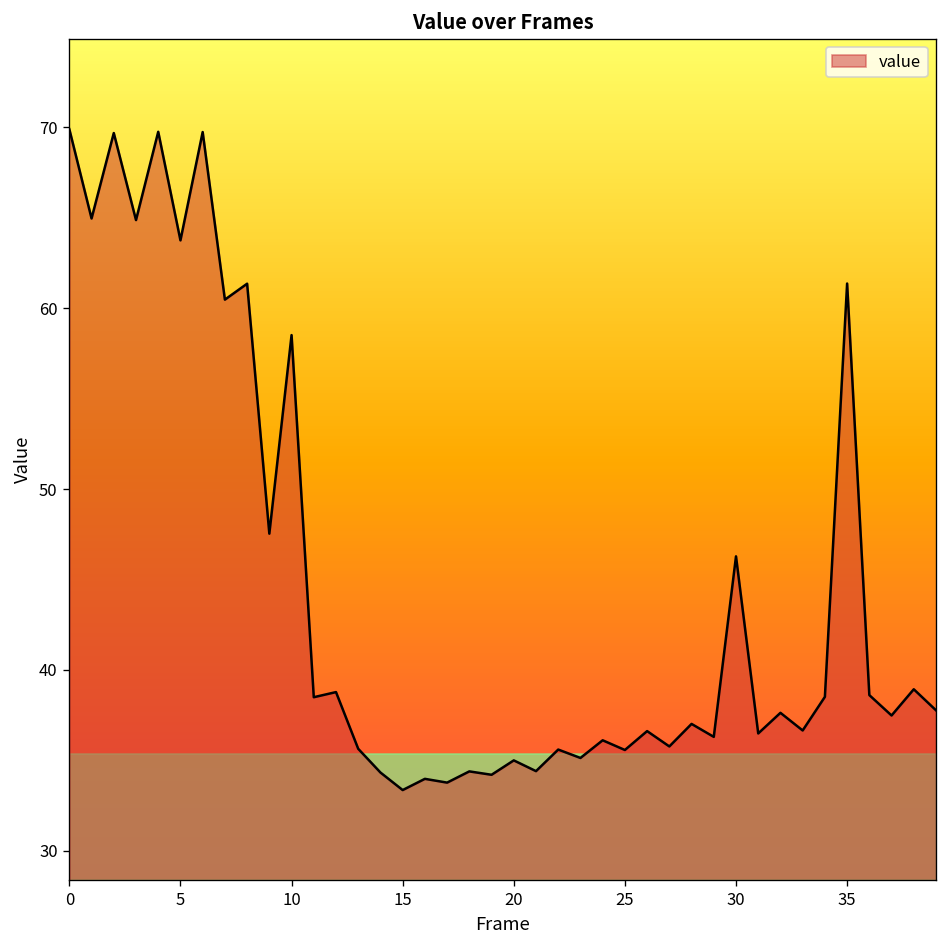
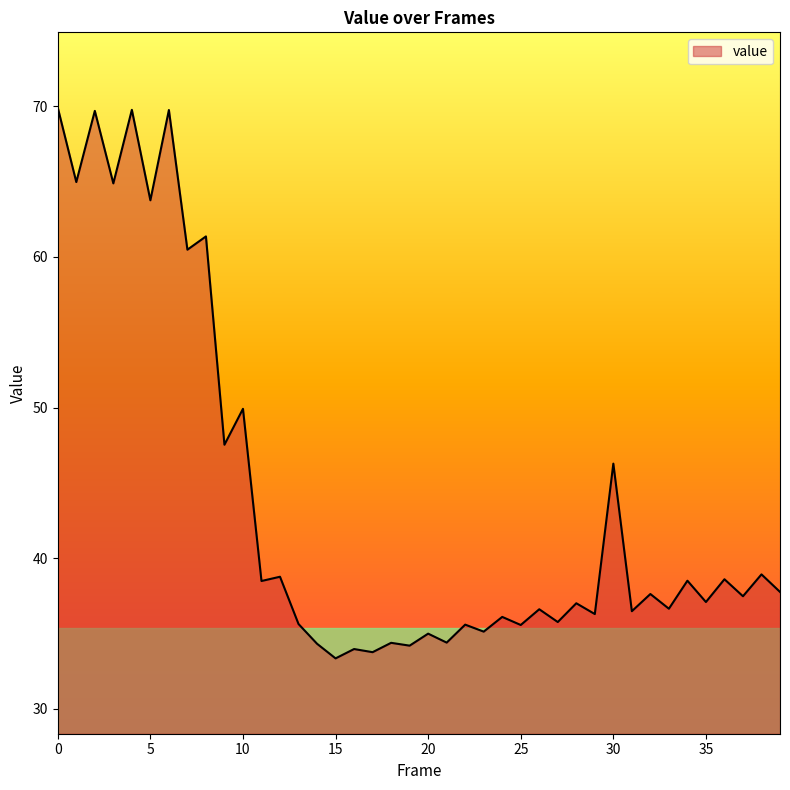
  {
    "0": 69.9,
    "5": 63.8,
-   "10": 58.5,
+   "10": 49.9,
    "25": 35.6,
    "30": 46.3,
-   "35": 61.4
+   "35": 37.1
  }
